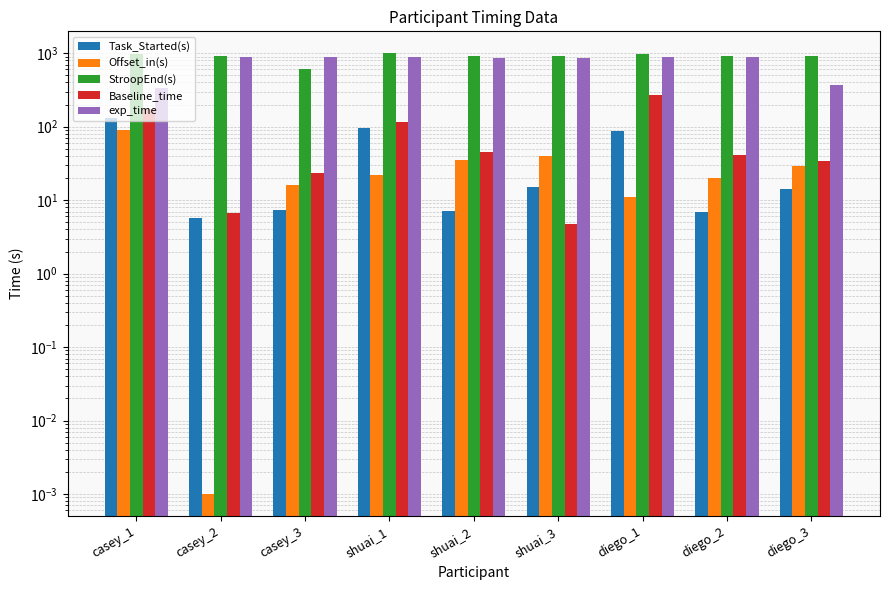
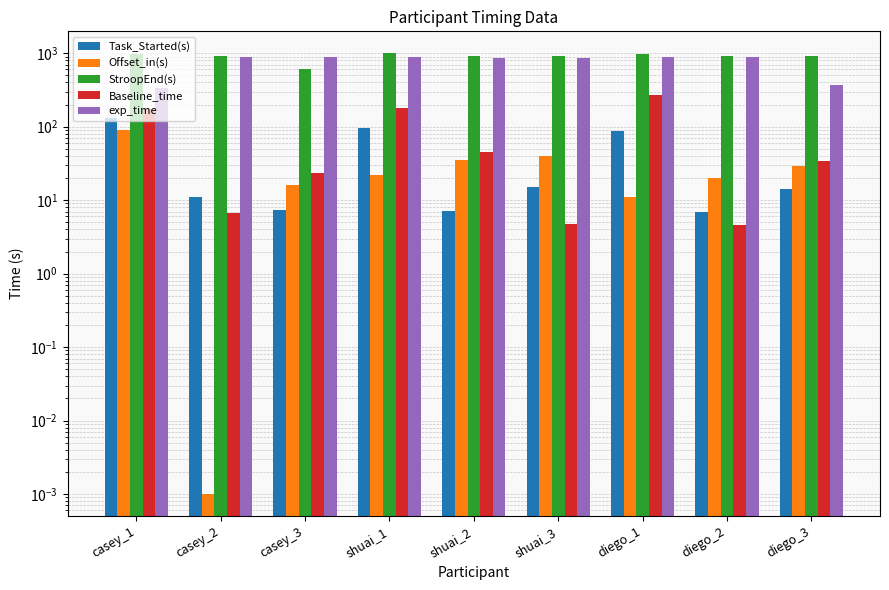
  {
    "Task_Started(s)": {
-     "casey_2": 6,
+     "casey_2": 11,
      "casey_3": 7,
      "shuai_1": 90,
      "shuai_2": 7,
      "shuai_3": 15,
      "diego_1": 90,
      "diego_2": 7,
      "diego_3": 14
    },
    "Offset_in(s)": {
      "casey_1": 90,
      "casey_2": 0.0010,
      "casey_3": 16,
      "shuai_1": 22,
      "shuai_2": 40,
      "shuai_3": 40,
      "diego_1": 11,
      "diego_2": 20,
      "diego_3": 29
    },
    "StroopEnd(s)": {
      "casey_2": 900,
      "casey_3": 600,
      "shuai_1": 1000,
      "shuai_2": 900,
      "shuai_3": 900,
      "diego_1": 1000,
      "diego_2": 900,
      "diego_3": 900
    },
    "Baseline_time": {
      "casey_2": 7,
      "casey_3": 23,
-     "shuai_1": 120,
+     "shuai_1": 180,
      "shuai_2": 50,
      "shuai_3": 5,
      "diego_1": 270,
-     "diego_2": 40,
+     "diego_2": 5,
      "diego_3": 30
    },
    "exp_time": {
      "casey_2": 900,
      "casey_3": 900,
      "shuai_1": 900,
      "shuai_2": 900,
      "shuai_3": 900,
      "diego_1": 900,
      "diego_2": 900,
      "diego_3": 400
    }
  }
